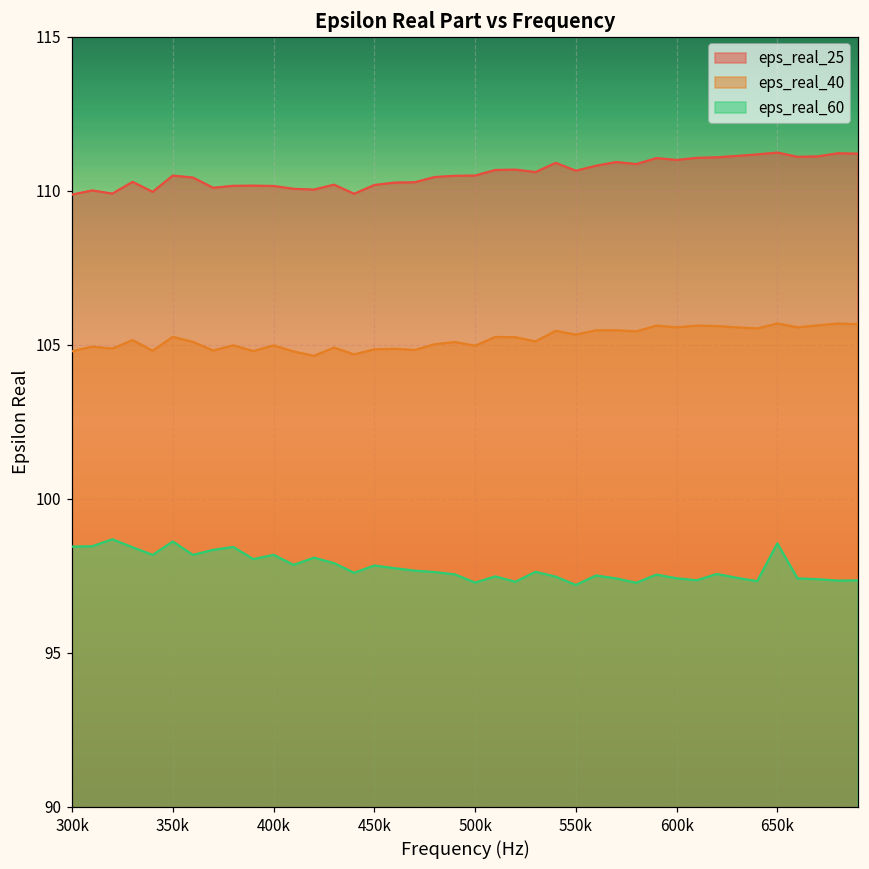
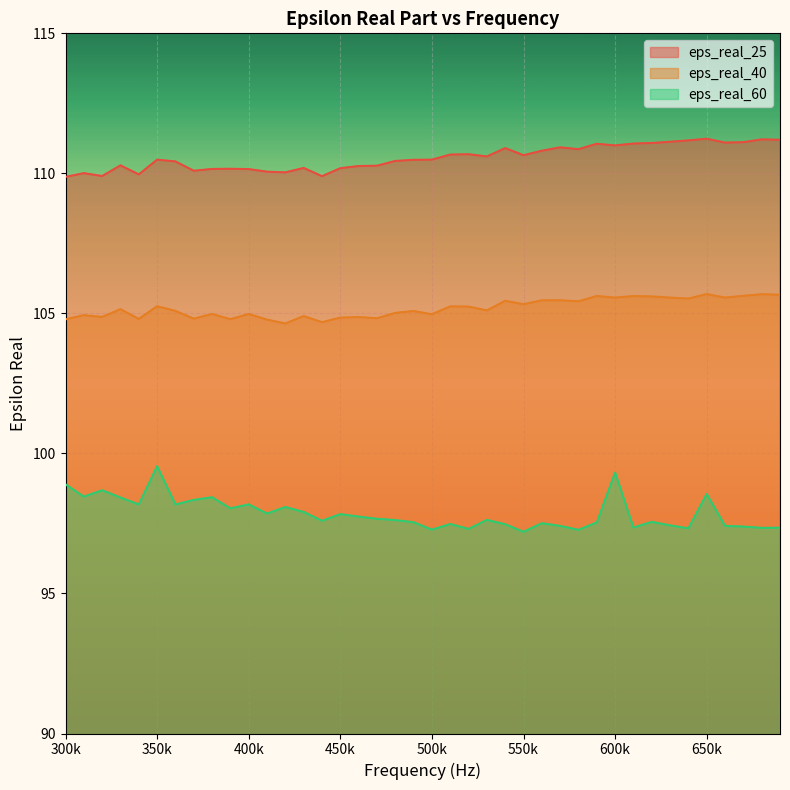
  {
    "eps_real_60": {
-     "300k": 98.4,
-     "350k": 98.6,
+     "300k": 98.9,
+     "350k": 99.5,
      "400k": 98.2,
      "450k": 97.8,
      "500k": 97.3,
      "550k": 97.2,
-     "600k": 97.4,
+     "600k": 99.3,
      "650k": 98.6
    }
  }
